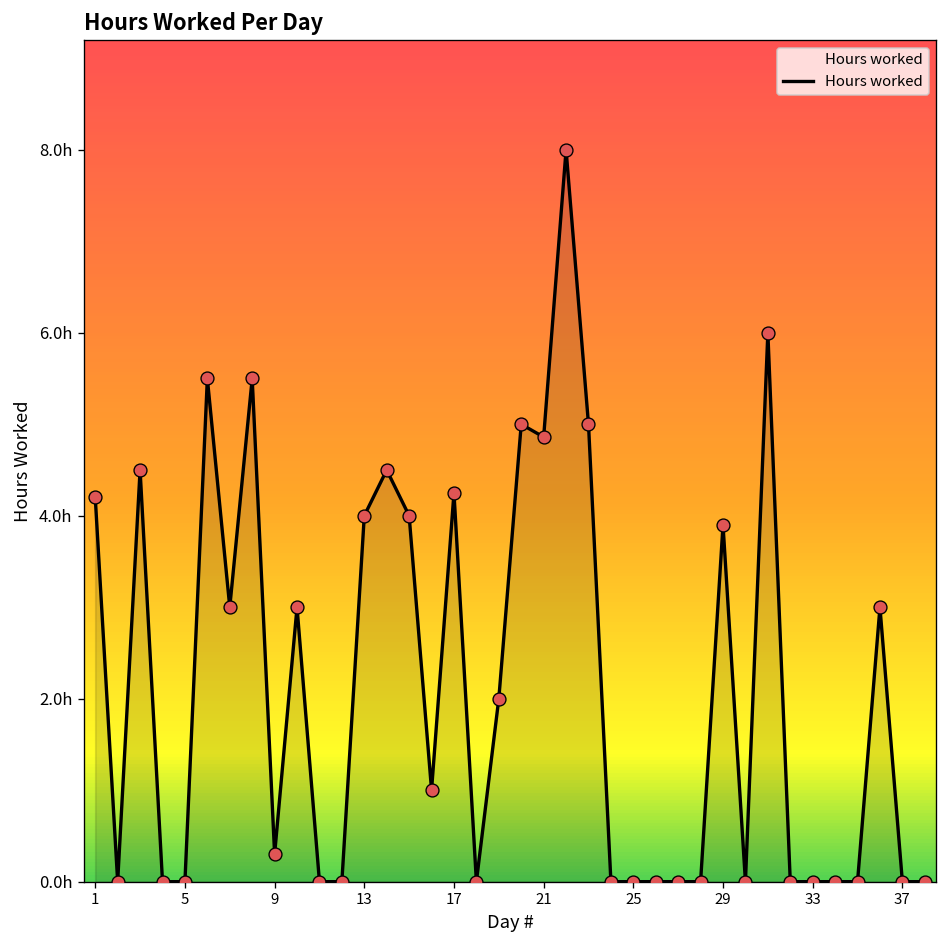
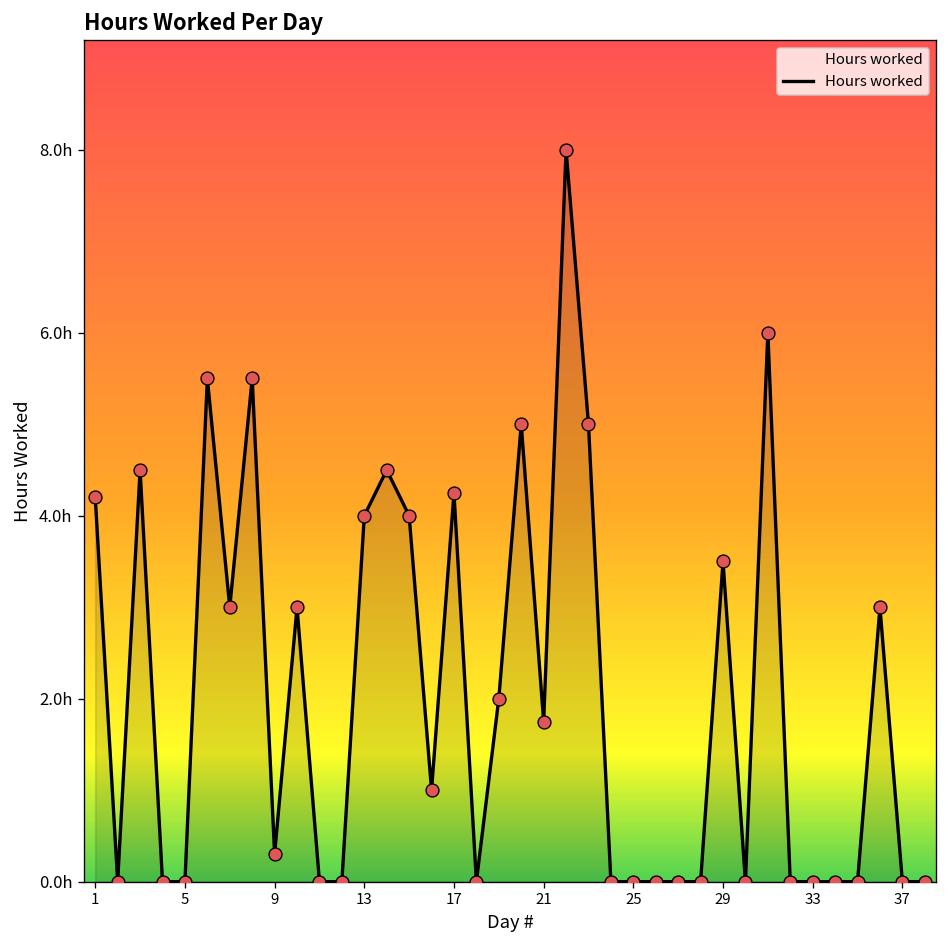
  {
    "1": "4.2h",
    "5": "0.0h",
    "9": "0.3h",
    "13": "4.0h",
    "17": "4.3h",
-   "21": "4.9h",
+   "21": "1.8h",
    "25": "0.0h",
-   "29": "3.9h",
+   "29": "3.5h",
    "33": "0.0h",
    "37": "0.0h"
  }
